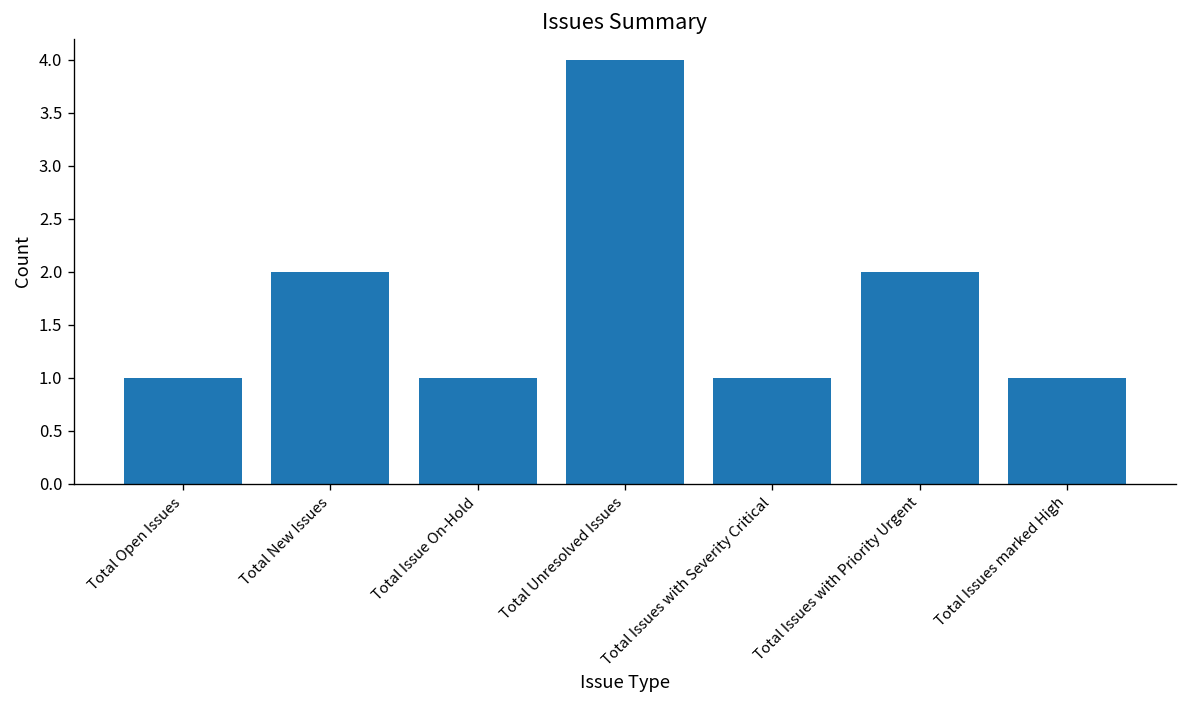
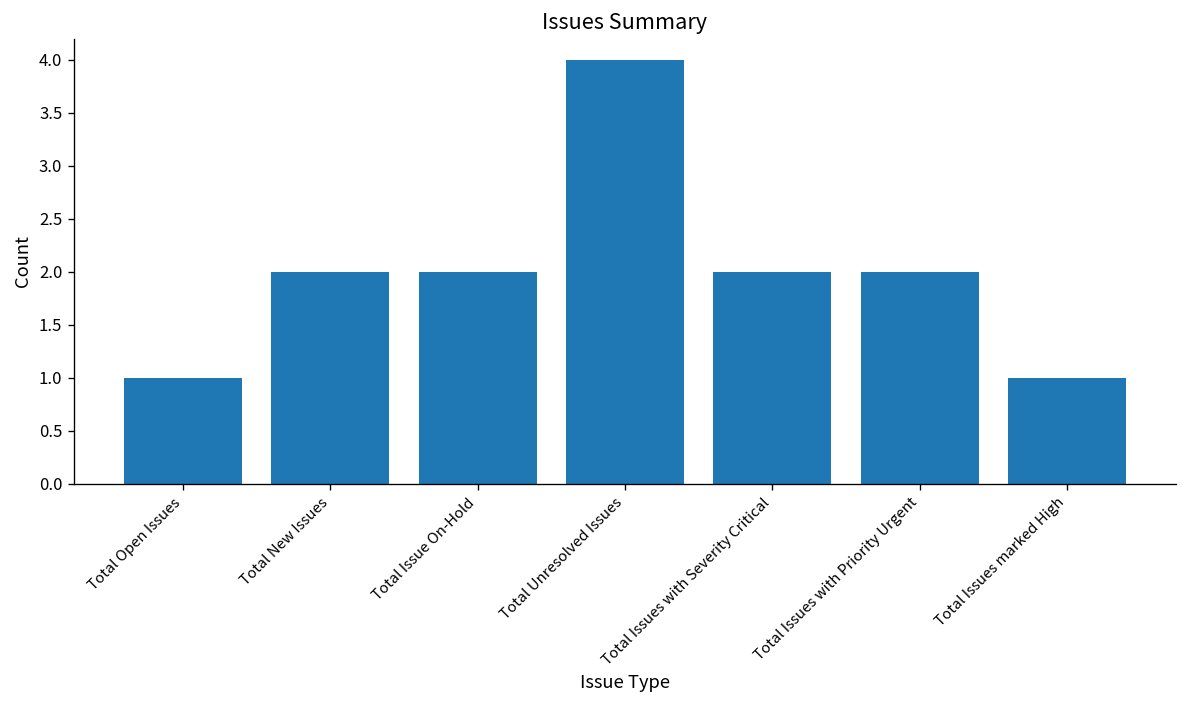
  {
    "Total Open Issues": 1,
    "Total New Issues": 2,
-   "Total Issue On-Hold": 1,
+   "Total Issue On-Hold": 2,
    "Total Unresolved Issues": 4,
-   "Total Issues with Severity Critical": 1,
+   "Total Issues with Severity Critical": 2,
    "Total Issues with Priority Urgent": 2,
    "Total Issues marked High": 1
  }
